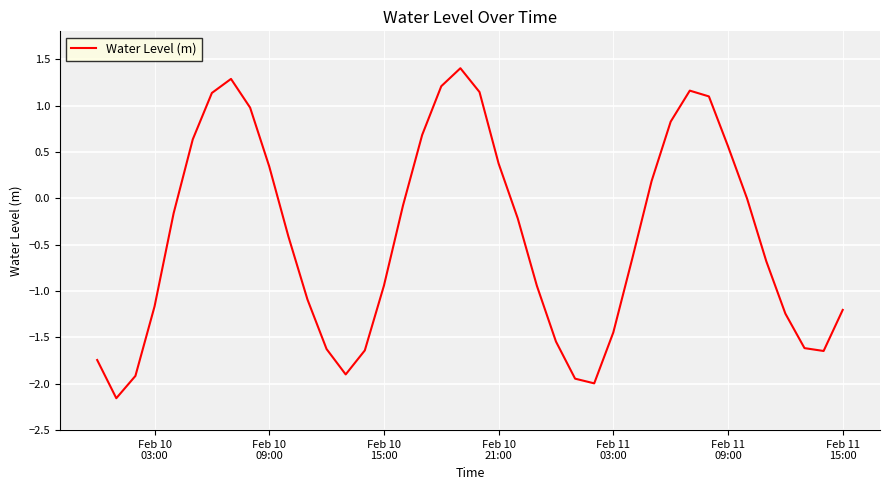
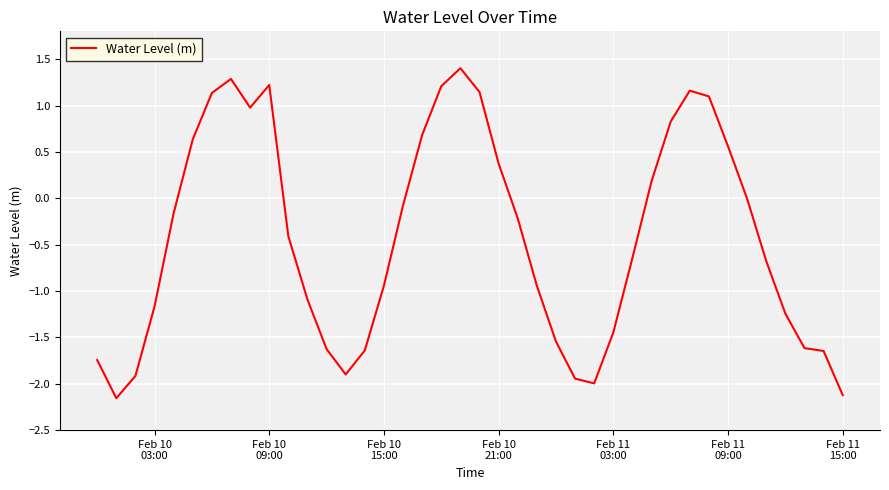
  {
    "Feb 10 03:00": -1.2,
-   "Feb 10 09:00": 0.3,
+   "Feb 10 09:00": 1.2,
    "Feb 10 15:00": -0.9,
    "Feb 10 21:00": 0.4,
    "Feb 11 03:00": -1.4,
    "Feb 11 09:00": 0.6,
-   "Feb 11 15:00": -1.2
+   "Feb 11 15:00": -2.1
  }
